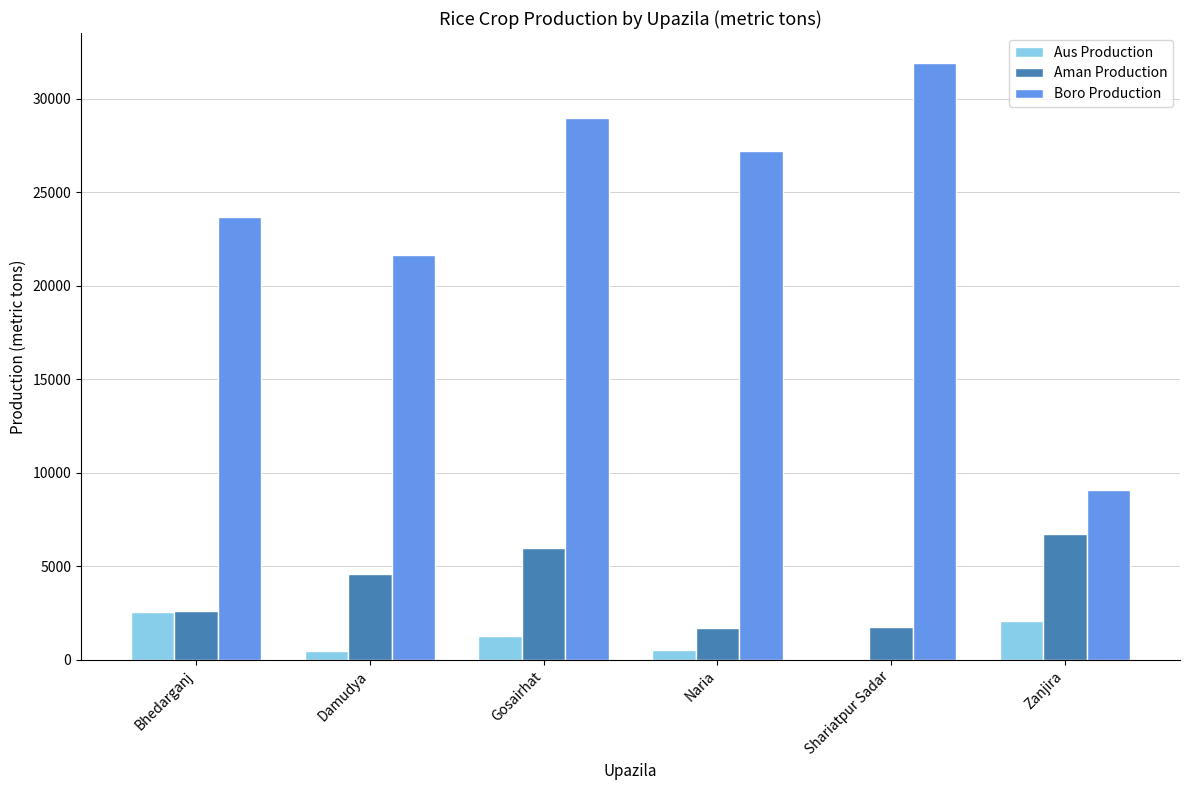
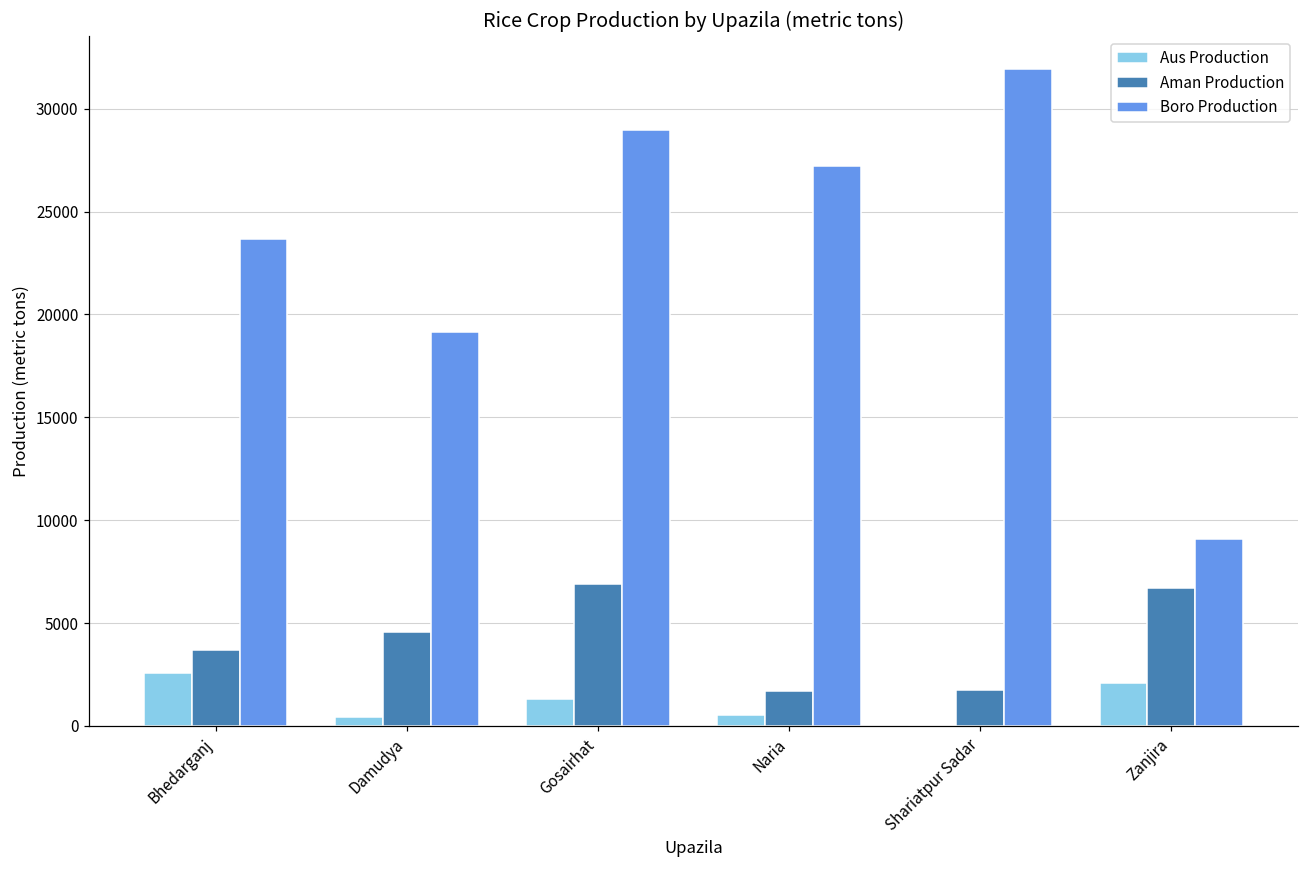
  {
    "Aus Production": {
      "Bhedarganj": 2600,
      "Damudya": 500,
      "Gosairhat": 1300,
      "Naria": 500,
      "Zanjira": 2100
    },
    "Aman Production": {
-     "Bhedarganj": 2600,
+     "Bhedarganj": 3700,
      "Damudya": 4600,
-     "Gosairhat": 6000,
+     "Gosairhat": 6900,
      "Naria": 1700,
      "Shariatpur Sadar": 1800,
      "Zanjira": 6700
    },
    "Boro Production": {
      "Bhedarganj": 23700,
-     "Damudya": 21600,
+     "Damudya": 19200,
      "Gosairhat": 29000,
      "Naria": 27200,
      "Shariatpur Sadar": 31900,
      "Zanjira": 9100
    }
  }
